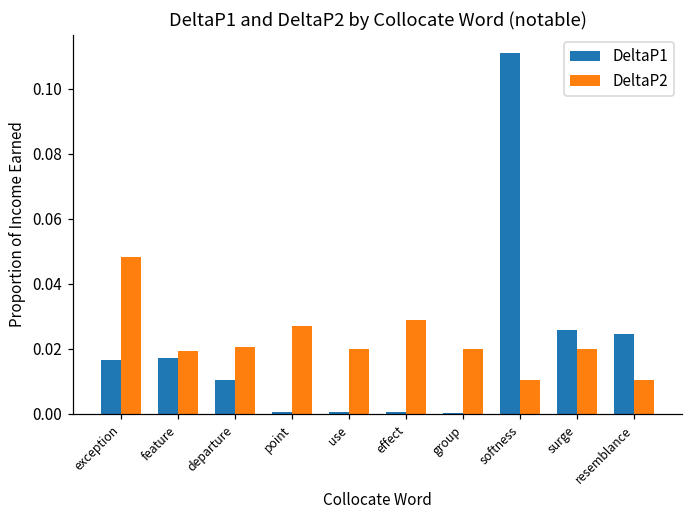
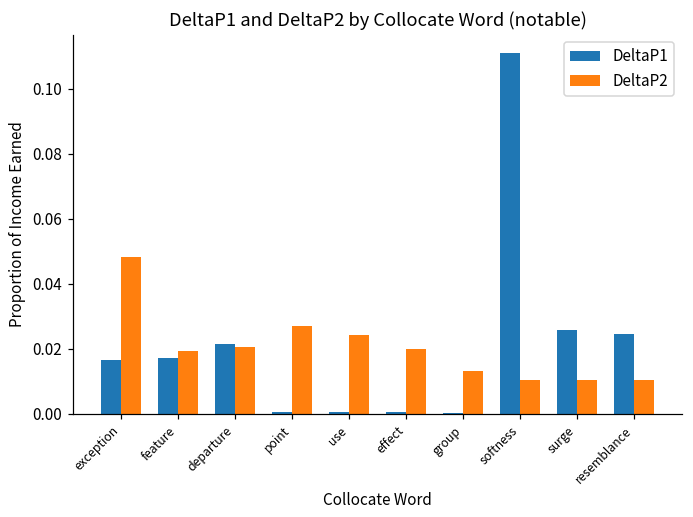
  {
    "DeltaP1": {
      "exception": 0.017,
      "feature": 0.017,
-     "departure": 0.010,
+     "departure": 0.021,
      "softness": 0.111,
      "surge": 0.026,
      "resemblance": 0.025
    },
    "DeltaP2": {
      "exception": 0.048,
      "feature": 0.019,
      "departure": 0.021,
      "point": 0.027,
-     "use": 0.020,
-     "effect": 0.029,
-     "group": 0.020,
+     "use": 0.024,
+     "effect": 0.020,
+     "group": 0.013,
      "softness": 0.010,
-     "surge": 0.020,
+     "surge": 0.010,
      "resemblance": 0.010
    }
  }
